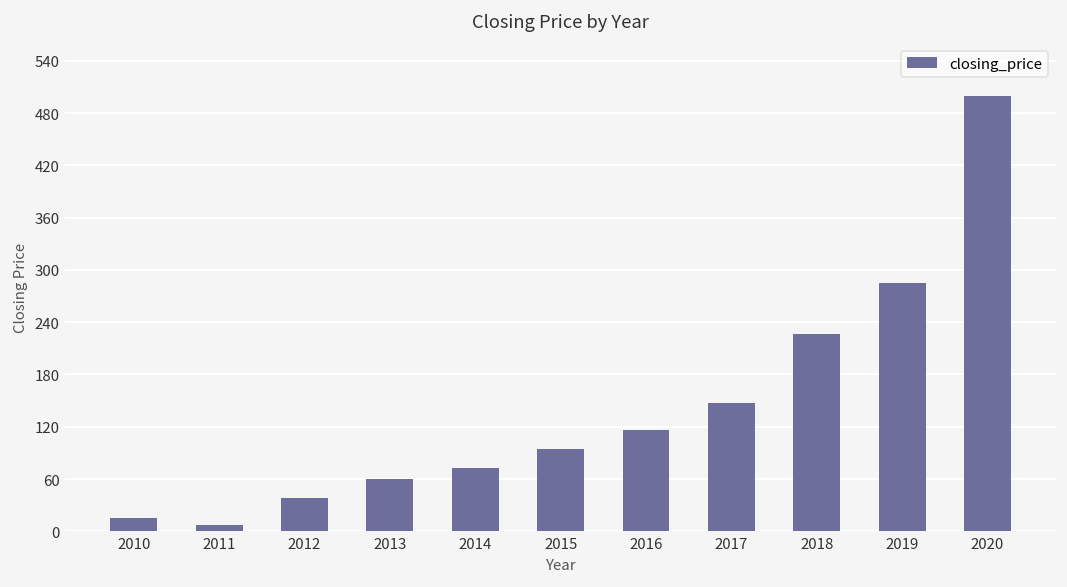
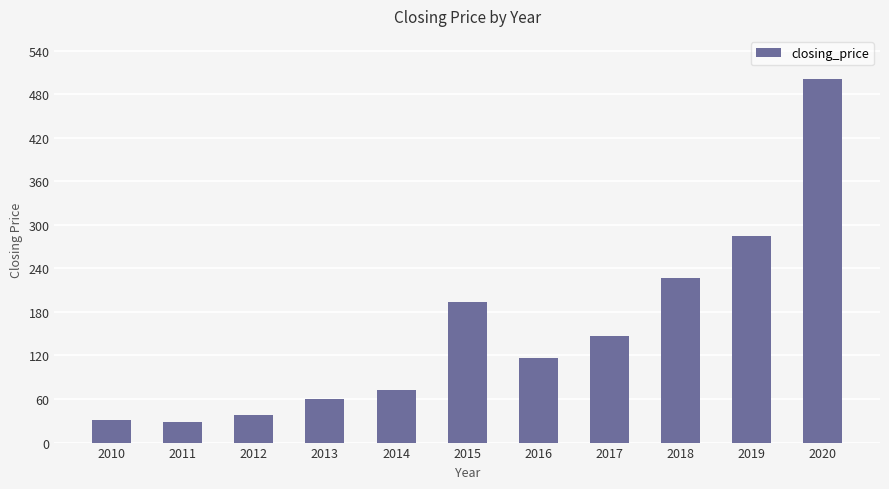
  {
-   "2010": 20,
-   "2011": 10,
+   "2010": 30,
+   "2011": 30,
    "2012": 40,
    "2013": 60,
    "2014": 70,
-   "2015": 90,
+   "2015": 190,
    "2016": 120,
    "2017": 150,
    "2018": 230,
    "2019": 280,
    "2020": 500
  }
